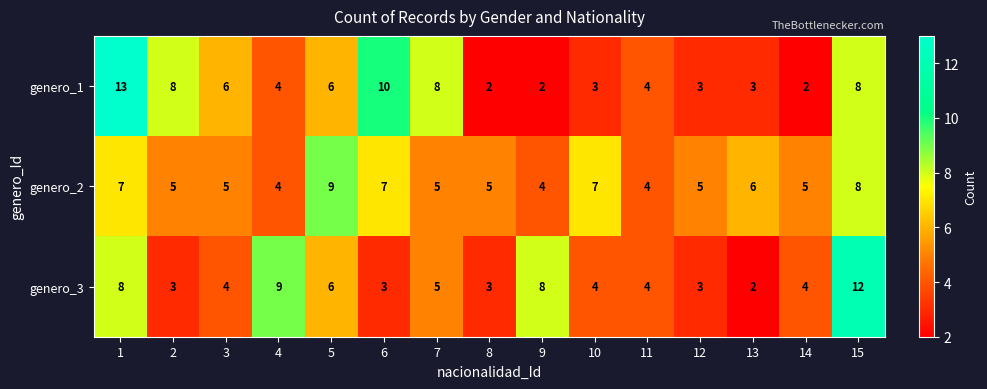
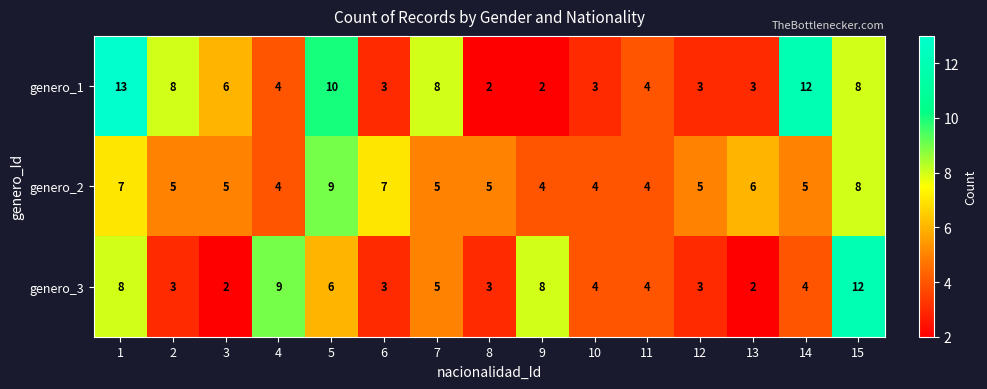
  {
    "genero_1": {
      "1": 13,
      "2": 8,
      "3": 6,
      "4": 4,
-     "5": 6,
-     "6": 10,
+     "5": 10,
+     "6": 3,
      "7": 8,
      "8": 2,
      "9": 2,
      "10": 3,
      "11": 4,
      "12": 3,
      "13": 3,
-     "14": 2,
+     "14": 12,
      "15": 8
    },
    "genero_2": {
      "1": 7,
      "2": 5,
      "3": 5,
      "4": 4,
      "5": 9,
      "6": 7,
      "7": 5,
      "8": 5,
      "9": 4,
-     "10": 7,
+     "10": 4,
      "11": 4,
      "12": 5,
      "13": 6,
      "14": 5,
      "15": 8
    },
    "genero_3": {
      "1": 8,
      "2": 3,
-     "3": 4,
+     "3": 2,
      "4": 9,
      "5": 6,
      "6": 3,
      "7": 5,
      "8": 3,
      "9": 8,
      "10": 4,
      "11": 4,
      "12": 3,
      "13": 2,
      "14": 4,
      "15": 12
    }
  }
